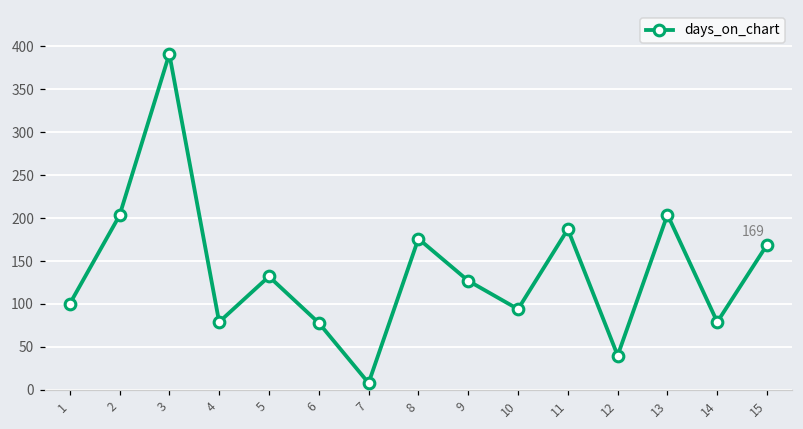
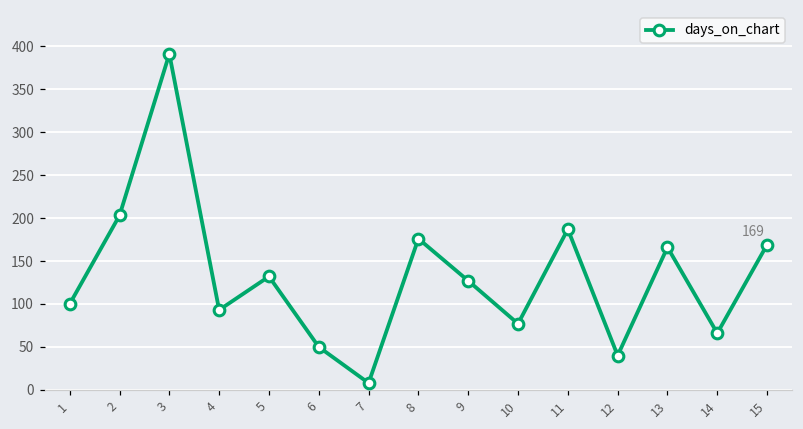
  {
    "1": 100,
    "2": 200,
    "3": 390,
-   "4": 80,
+   "4": 90,
    "5": 130,
-   "6": 80,
+   "6": 50,
    "7": 10,
    "8": 180,
    "9": 130,
-   "10": 90,
+   "10": 80,
    "11": 190,
    "12": 40,
-   "13": 200,
-   "14": 80
+   "13": 170,
+   "14": 70
  }
